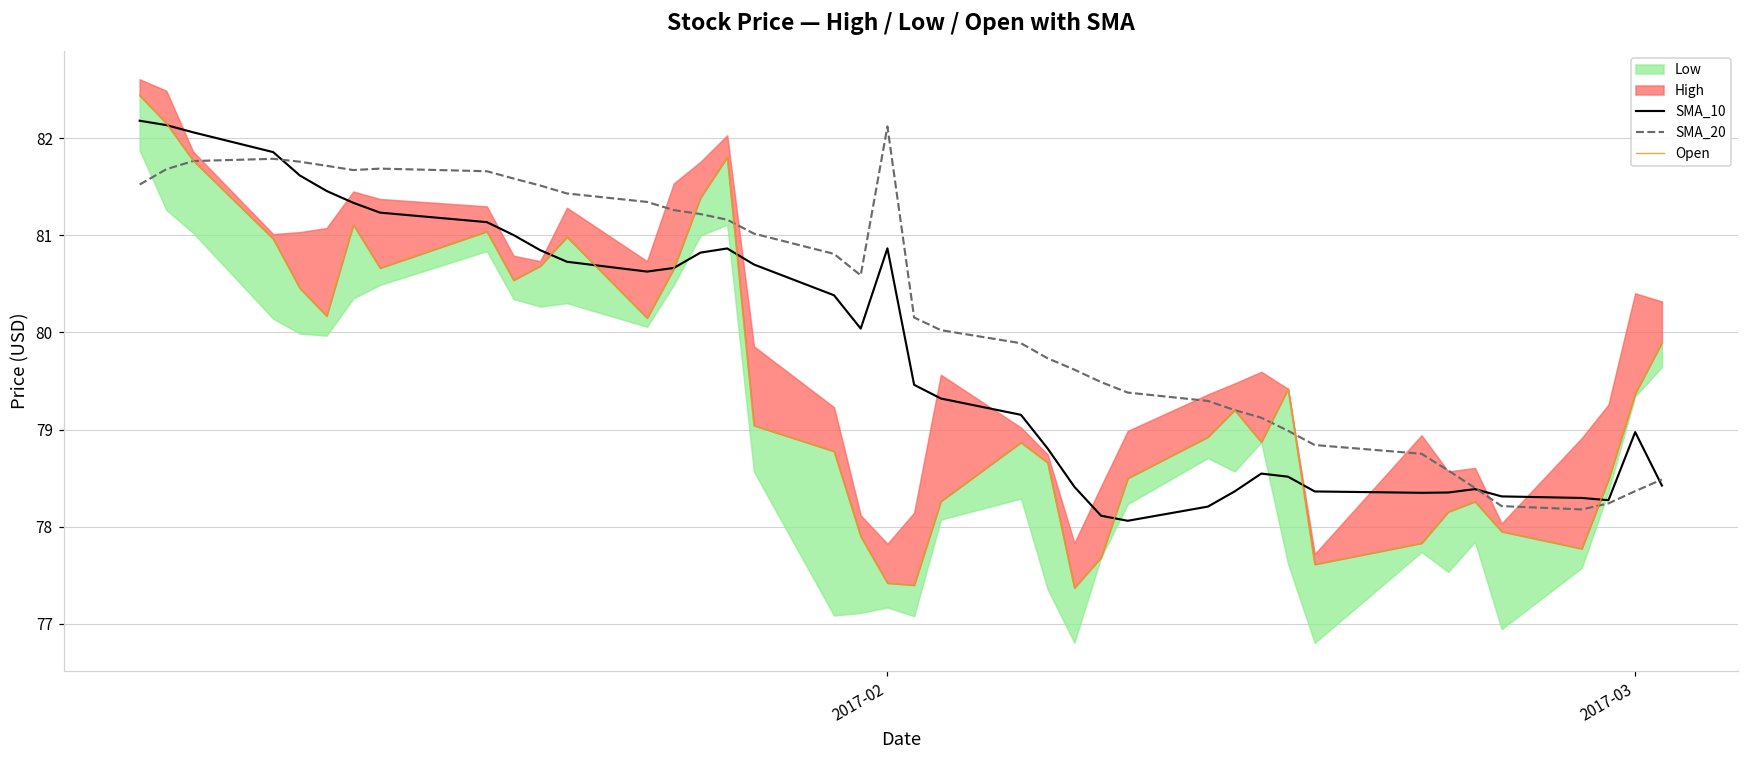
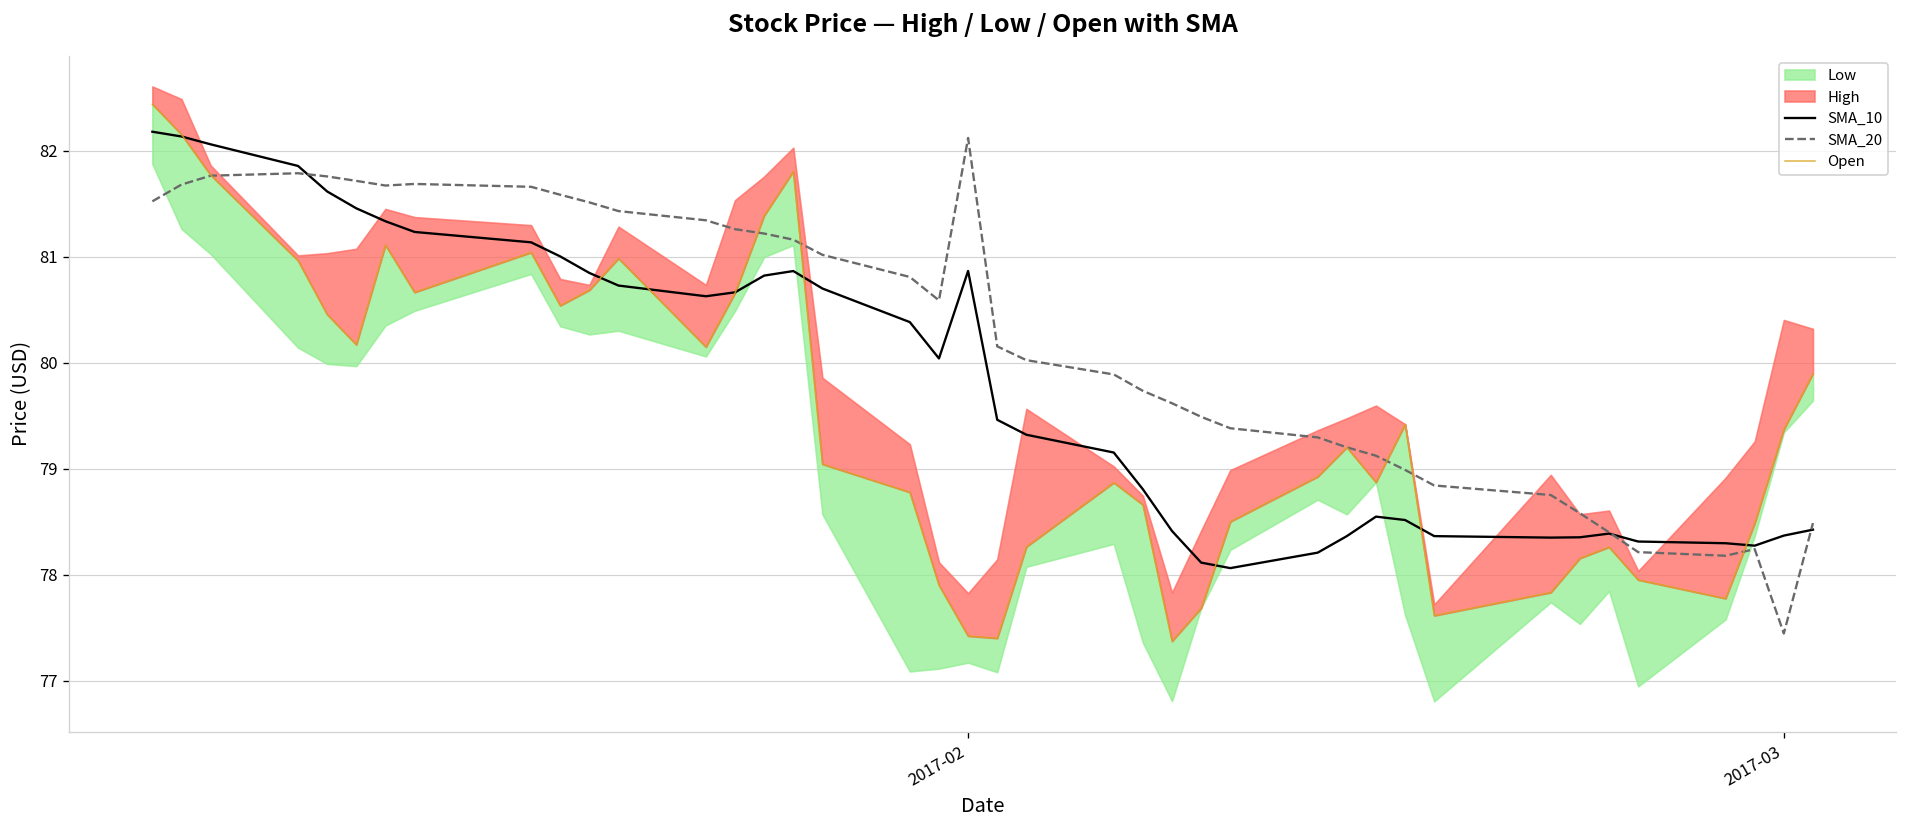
  {
    "SMA_10": {
      "2017-02": 80.9,
-     "2017-03": 79.0
+     "2017-03": 78.4
    },
    "SMA_20": {
      "2017-02": 82.1,
-     "2017-03": 78.4
+     "2017-03": 77.4
    },
    "Low": {
      "2017-02": 77.4,
      "2017-03": 79.4
    }
  }
